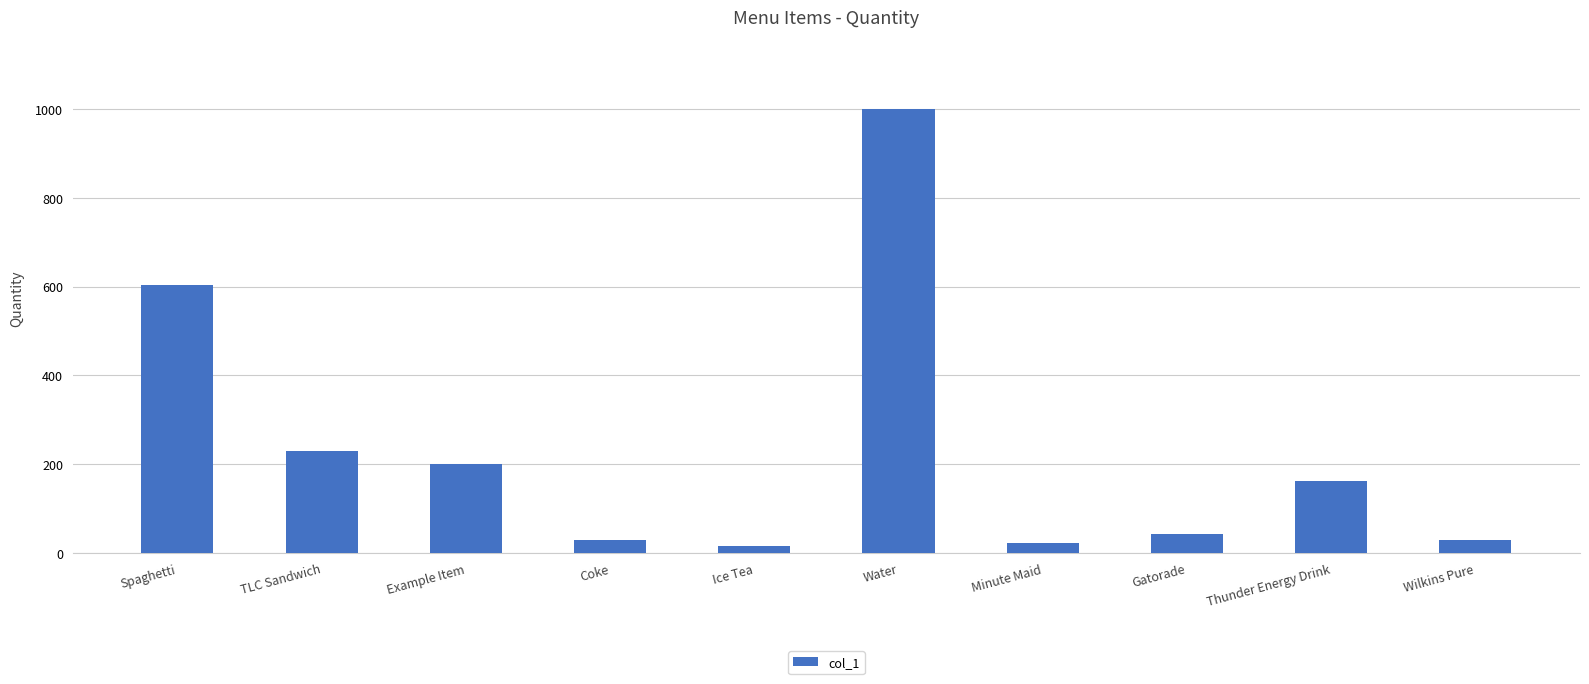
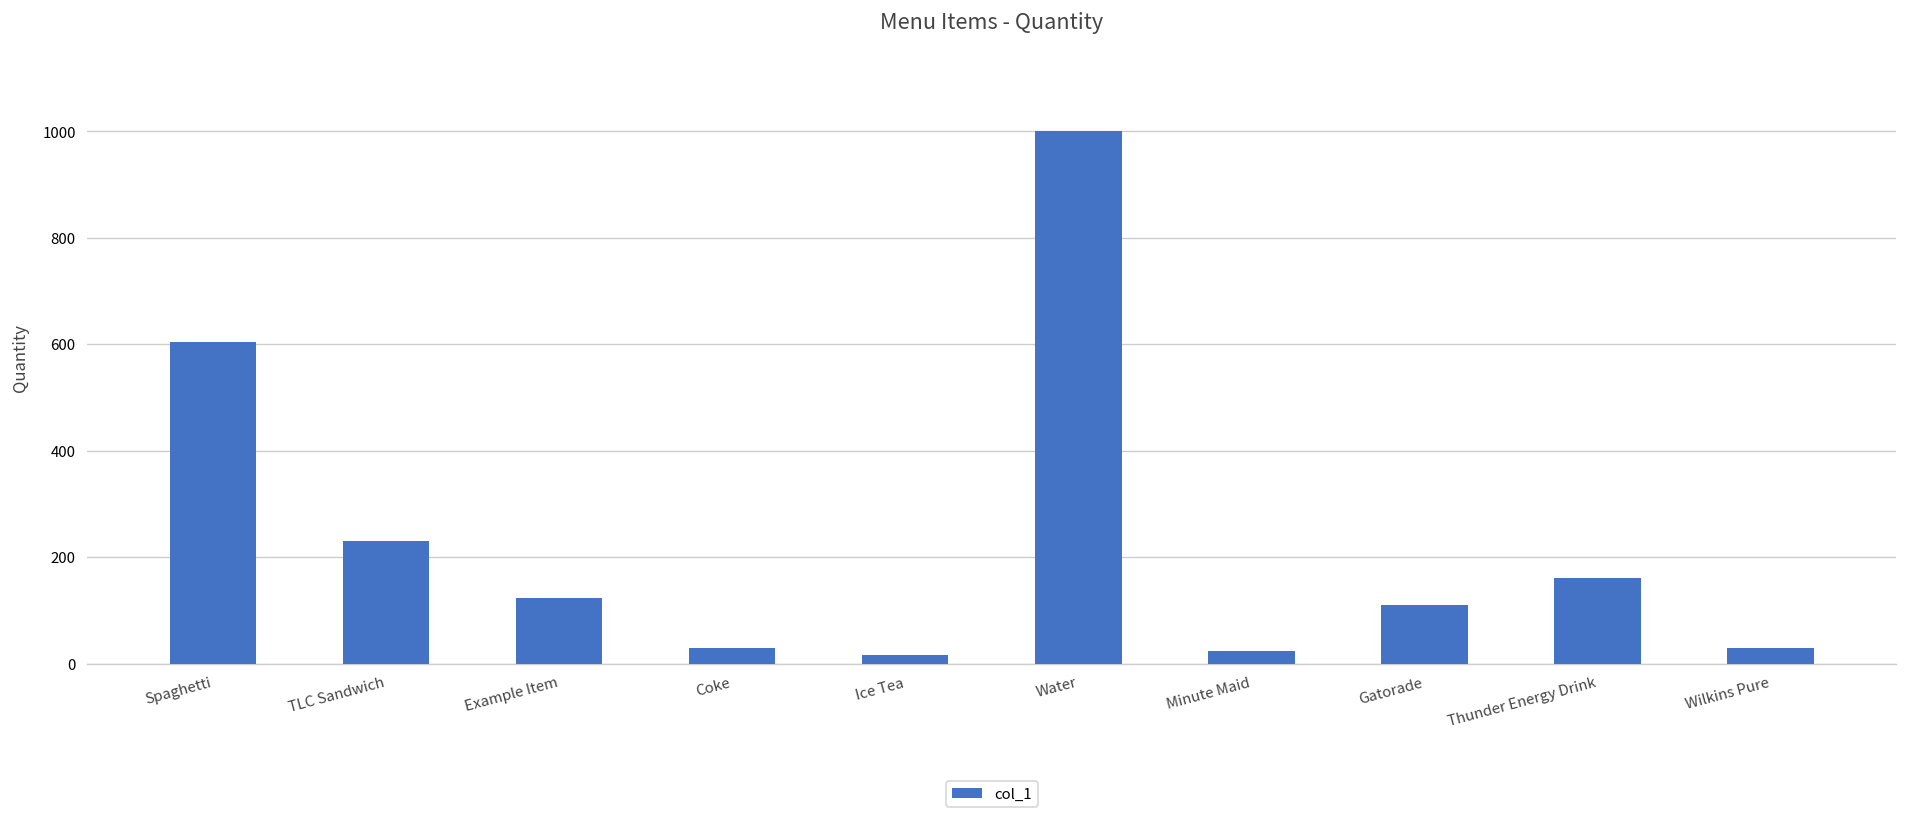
  {
    "Spaghetti": 600,
    "TLC Sandwich": 230,
-   "Example Item": 200,
+   "Example Item": 120,
    "Coke": 30,
    "Ice Tea": 20,
    "Water": 1000,
    "Minute Maid": 20,
-   "Gatorade": 40,
+   "Gatorade": 110,
    "Thunder Energy Drink": 160,
    "Wilkins Pure": 30
  }
